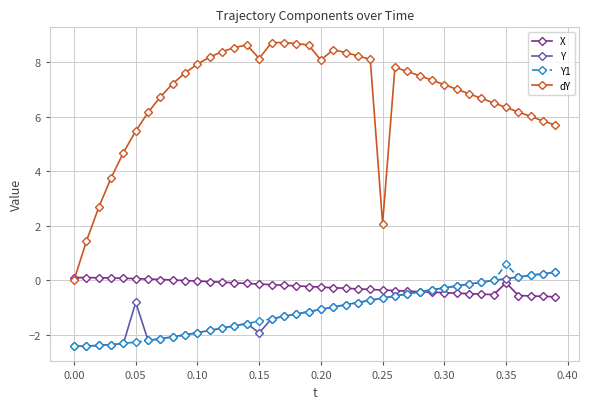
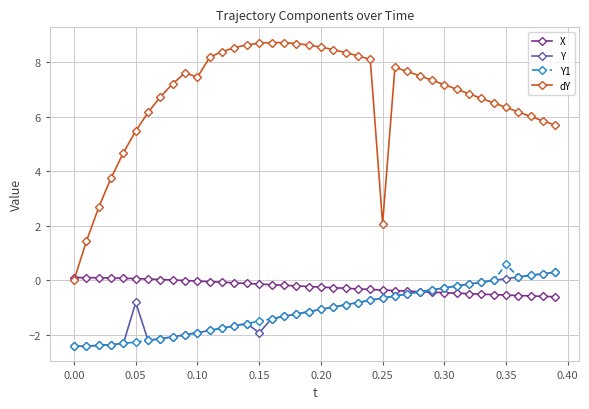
  {
    "X": {
      "0.00": 0.1,
      "0.05": 0.1,
      "0.10": 0.0,
      "0.15": -0.1,
      "0.20": -0.3,
      "0.25": -0.4,
      "0.30": -0.5,
-     "0.35": -0.1
+     "0.35": -0.5
    },
    "Y": {
      "0.05": -0.8,
      "0.15": -1.9,
      "0.35": 0.1
    },
    "Y1": {
      "0.05": -2.3,
      "0.15": -1.5,
      "0.35": 0.6
    },
    "dY": {
      "0.00": 0.0,
      "0.05": 5.5,
-     "0.10": 7.9,
-     "0.15": 8.1,
-     "0.20": 8.1,
+     "0.10": 7.4,
+     "0.15": 8.7,
+     "0.20": 8.5,
      "0.25": 2.1,
      "0.30": 7.2,
      "0.35": 6.3
    }
  }
